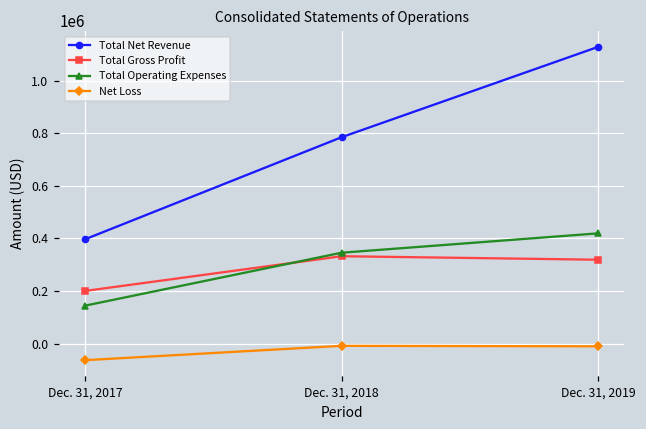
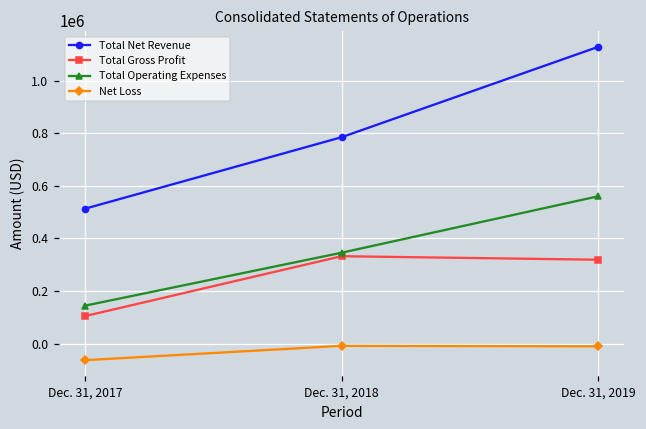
  {
    "Total Net Revenue": {
-     "Dec. 31, 2017": 400000,
+     "Dec. 31, 2017": 510000,
      "Dec. 31, 2018": 780000,
      "Dec. 31, 2019": 1130000
    },
    "Total Gross Profit": {
-     "Dec. 31, 2017": 200000,
+     "Dec. 31, 2017": 100000,
      "Dec. 31, 2018": 330000,
      "Dec. 31, 2019": 320000
    },
    "Total Operating Expenses": {
      "Dec. 31, 2017": 140000,
      "Dec. 31, 2018": 350000,
-     "Dec. 31, 2019": 420000
+     "Dec. 31, 2019": 560000
    },
    "Net Loss": {
      "Dec. 31, 2017": -60000,
      "Dec. 31, 2018": -10000,
      "Dec. 31, 2019": -10000
    }
  }
